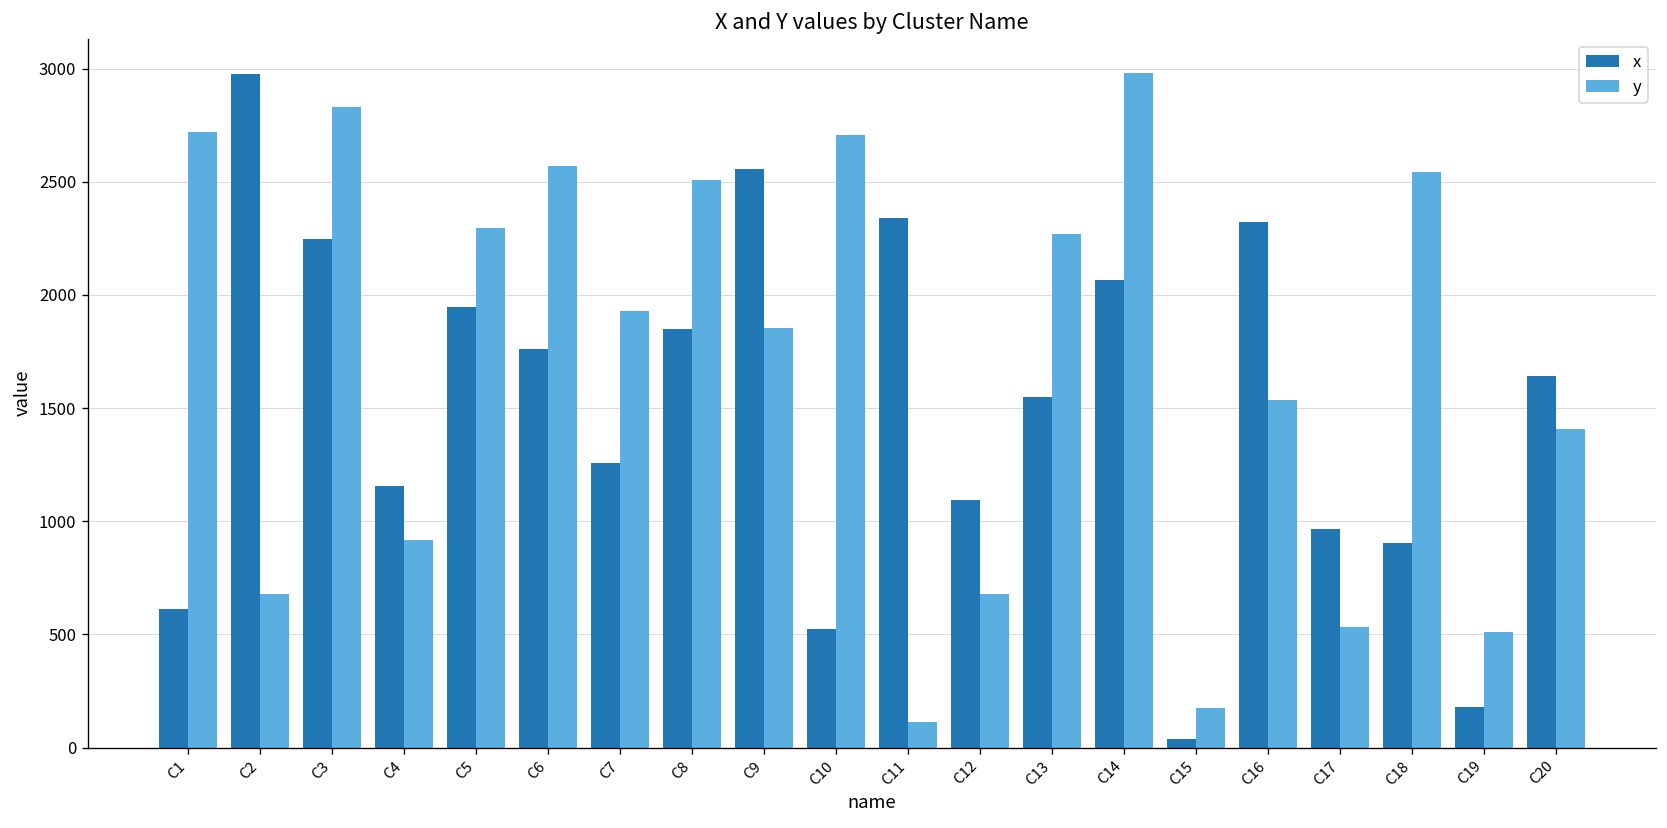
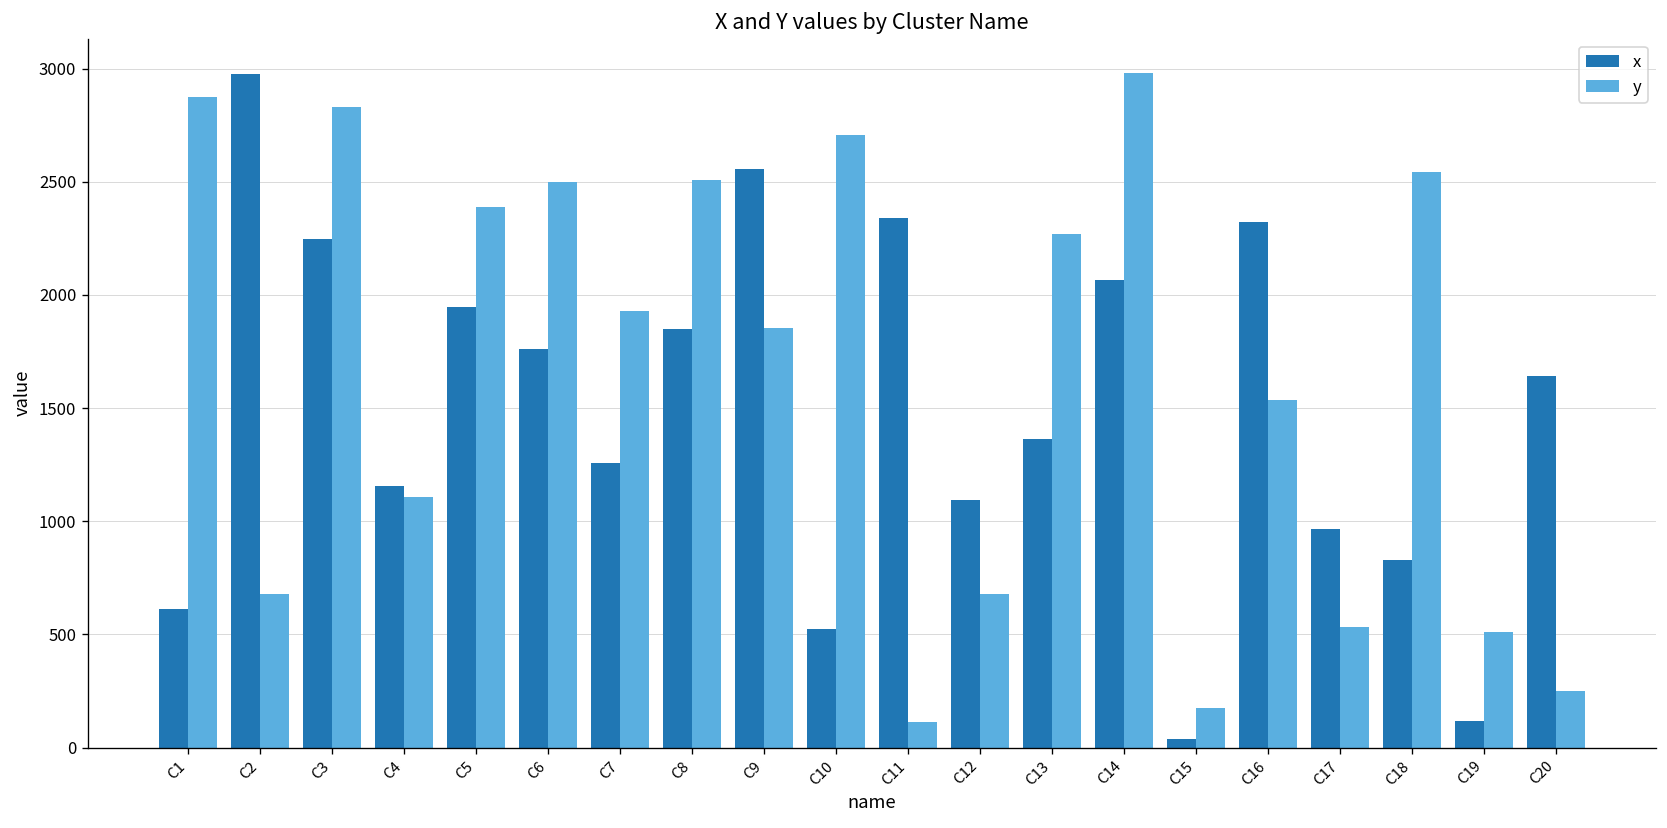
  {
    "x": {
      "C1": 610,
      "C2": 2980,
      "C3": 2250,
      "C4": 1150,
      "C5": 1950,
      "C6": 1760,
      "C7": 1260,
      "C8": 1850,
      "C9": 2560,
      "C10": 520,
      "C11": 2340,
      "C12": 1090,
-     "C13": 1550,
+     "C13": 1370,
      "C14": 2070,
      "C15": 40,
      "C16": 2320,
      "C17": 970,
-     "C18": 900,
-     "C19": 180,
+     "C18": 830,
+     "C19": 120,
      "C20": 1640
    },
    "y": {
-     "C1": 2720,
+     "C1": 2870,
      "C2": 680,
      "C3": 2830,
-     "C4": 920,
-     "C5": 2300,
-     "C6": 2570,
+     "C4": 1110,
+     "C5": 2390,
+     "C6": 2500,
      "C7": 1930,
      "C8": 2510,
      "C9": 1860,
      "C10": 2710,
      "C11": 110,
      "C12": 680,
      "C13": 2270,
      "C14": 2980,
      "C15": 170,
      "C16": 1540,
      "C17": 530,
      "C18": 2550,
      "C19": 510,
-     "C20": 1410
+     "C20": 250
    }
  }
